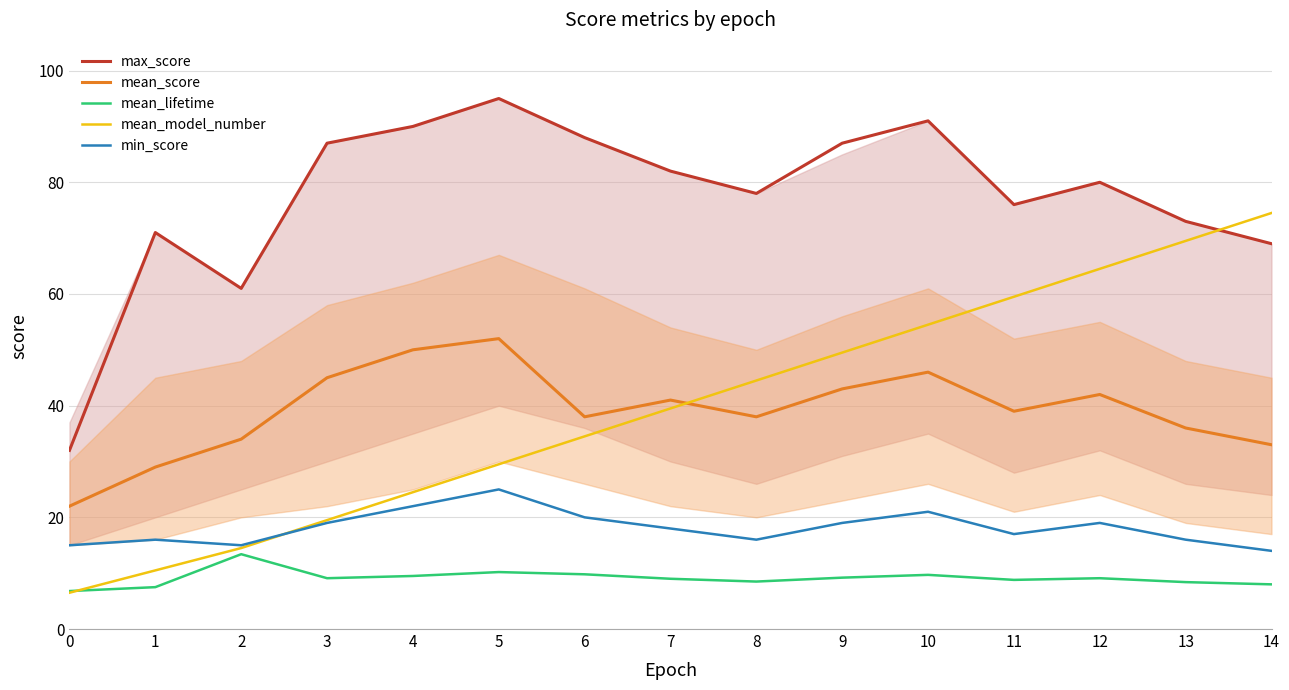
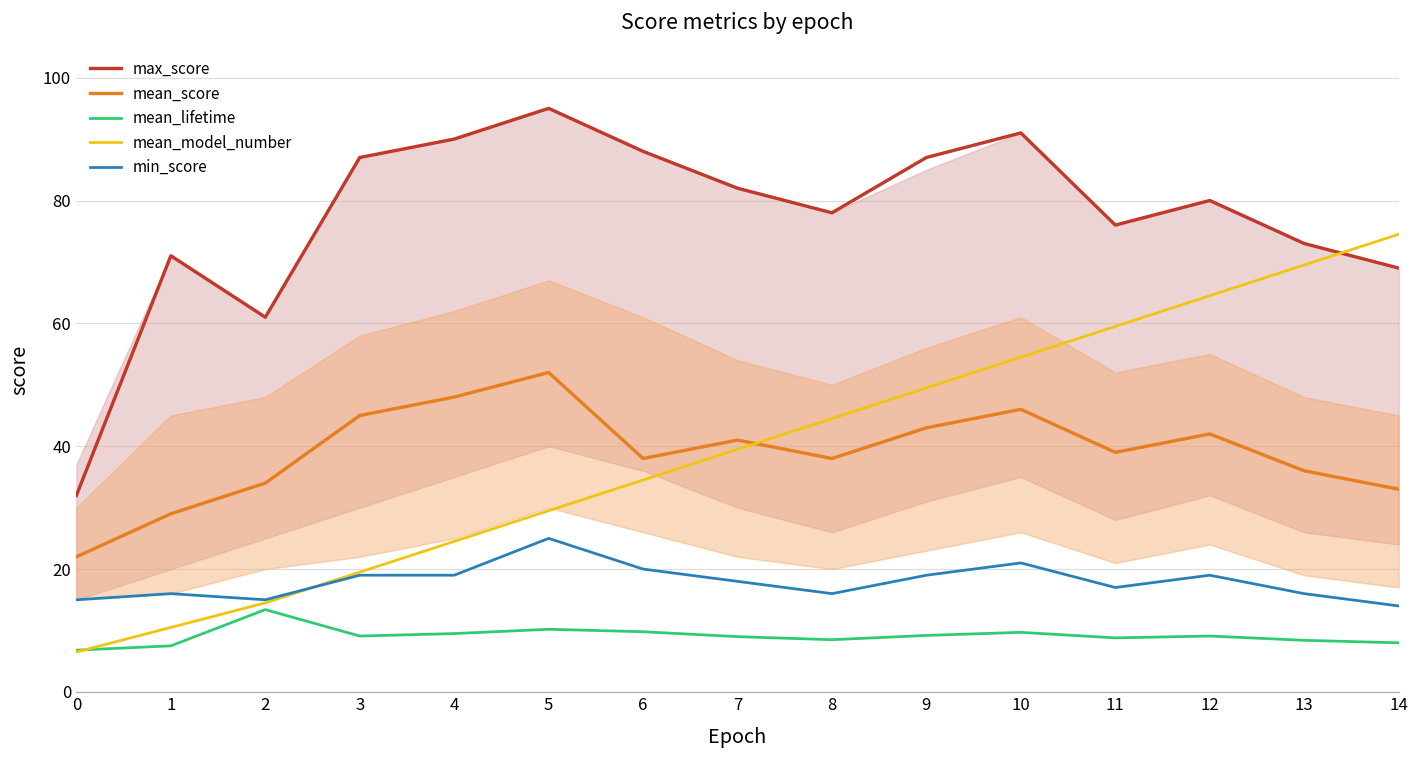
  {
    "max_score": {
      "0": 32,
      "9": 87
    },
    "mean_score": {
      "0": 22,
      "1": 29,
      "2": 34,
      "3": 45,
-     "4": 50,
+     "4": 48,
      "5": 52,
      "6": 38,
      "7": 41,
      "8": 38,
      "9": 43,
      "10": 46,
      "11": 39,
      "12": 42,
      "13": 36,
      "14": 33
    },
    "mean_lifetime": {
      "1": 8,
      "2": 13,
      "3": 9,
      "4": 10,
      "5": 10,
      "6": 10,
      "7": 9,
      "8": 9,
      "9": 9,
      "10": 10,
      "11": 9,
      "12": 9,
      "13": 8,
      "14": 8
    },
    "mean_model_number": {
      "1": 11,
      "2": 15,
      "3": 20,
      "4": 25,
      "5": 30,
      "6": 35,
      "7": 40,
      "8": 45,
      "9": 50,
      "10": 55,
      "11": 60,
      "12": 65,
      "13": 70,
      "14": 75
    },
    "min_score": {
      "0": 15,
      "1": 16,
      "2": 15,
      "3": 19,
-     "4": 22,
+     "4": 19,
      "5": 25,
      "6": 20,
      "7": 18,
      "8": 16,
      "9": 19,
      "10": 21,
      "11": 17,
      "12": 19,
      "13": 16,
      "14": 14
    }
  }
